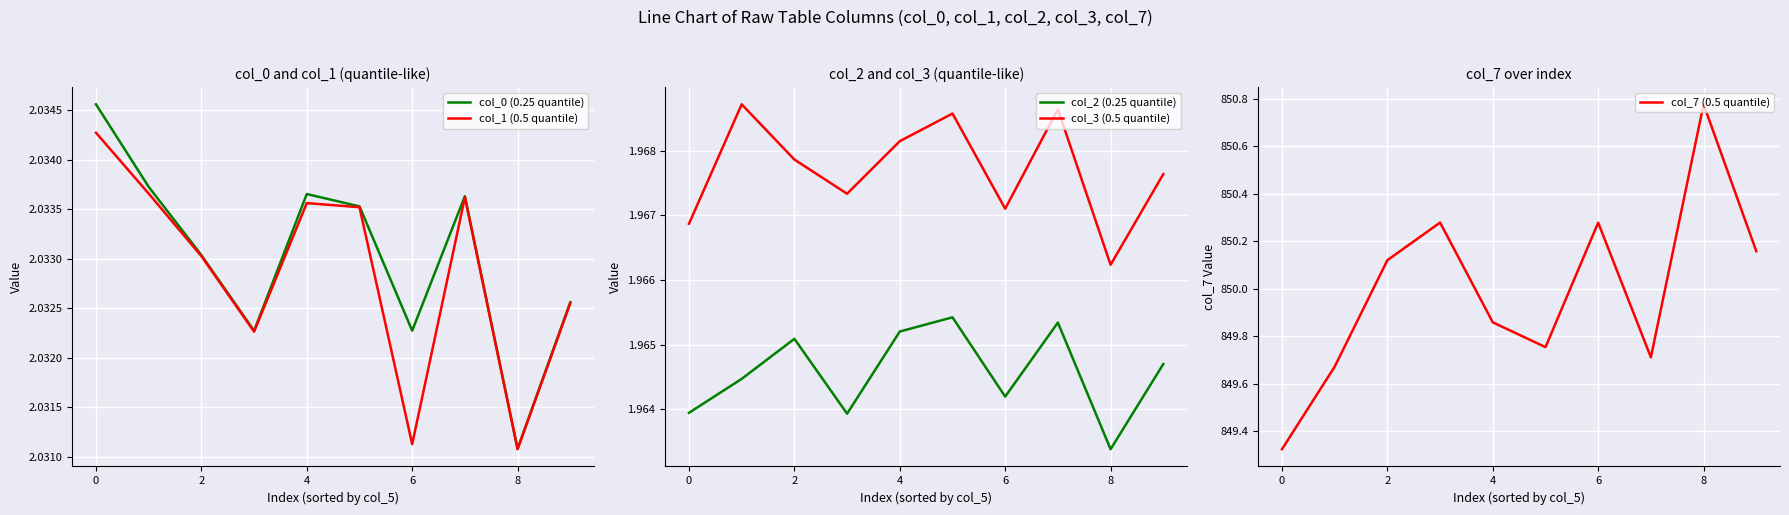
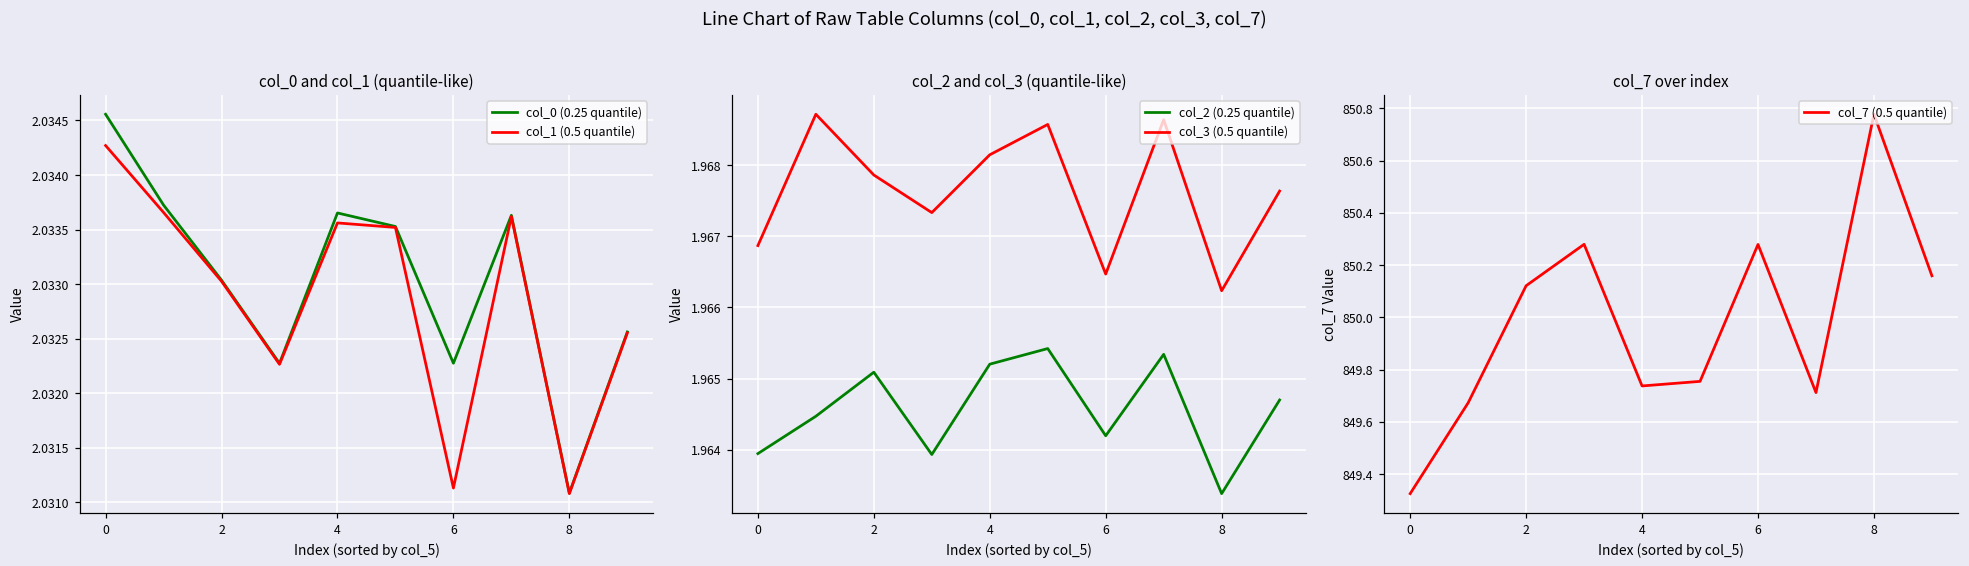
  {
    "col_0 and col_1 (quantile-like)": {
      "col_0 (0.25 quantile)": {
        "0": 2.0346,
        "4": 2.0337,
        "6": 2.0323
      },
      "col_1 (0.5 quantile)": {
        "0": 2.0343,
        "4": 2.0336,
        "6": 2.0311
      }
    },
    "col_2 and col_3 (quantile-like)": {
      "col_2 (0.25 quantile)": {
        "0": 1.9639,
        "2": 1.9651,
        "4": 1.9652,
        "6": 1.9642,
        "8": 1.9634
      },
      "col_3 (0.5 quantile)": {
        "0": 1.9669,
        "2": 1.9679,
        "4": 1.9681,
-       "6": 1.9671,
+       "6": 1.9665,
        "8": 1.9662
      }
    },
    "col_7 over index": {
      "0": 849.32,
      "2": 850.12,
-     "4": 849.86,
+     "4": 849.74,
      "6": 850.28
    }
  }
